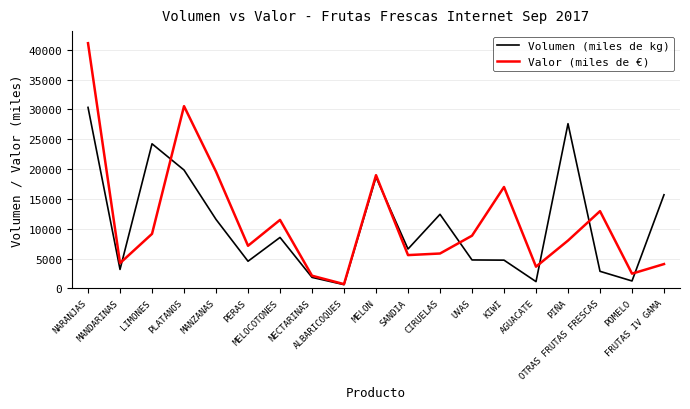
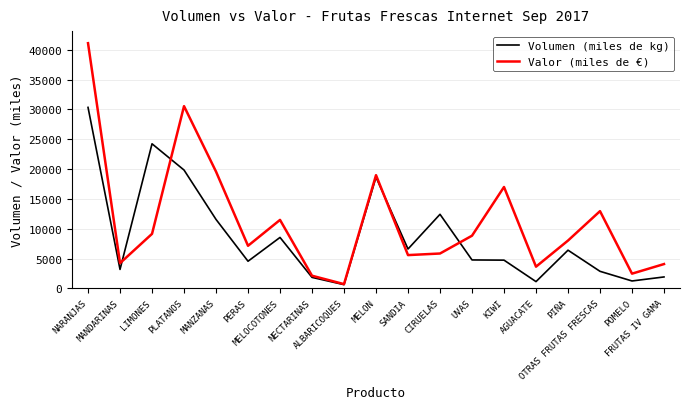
  {
    "Volumen (miles de kg)": {
      "NARANJAS": 30000,
      "MANDARINAS": 3000,
      "LIMONES": 24000,
      "PLATANOS": 20000,
      "MANZANAS": 12000,
      "PERAS": 5000,
      "MELOCOTONES": 9000,
      "SANDIA": 7000,
      "CIRUELAS": 12000,
      "UVAS": 5000,
      "KIWI": 5000,
      "AGUACATE": 1000,
-     "PIÑA": 28000,
+     "PIÑA": 6000,
      "OTRAS FRUTAS FRESCAS": 3000,
      "POMELO": 1000,
-     "FRUTAS IV GAMA": 16000
+     "FRUTAS IV GAMA": 2000
    },
    "Valor (miles de €)": {
      "NARANJAS": 41000,
      "MANDARINAS": 4000,
      "LIMONES": 9000,
      "PLATANOS": 31000,
      "MANZANAS": 20000,
      "PERAS": 7000,
      "MELOCOTONES": 11000,
      "SANDIA": 6000,
      "CIRUELAS": 6000,
      "UVAS": 9000,
      "KIWI": 17000,
      "AGUACATE": 4000,
      "PIÑA": 8000,
      "OTRAS FRUTAS FRESCAS": 13000,
      "POMELO": 2000,
      "FRUTAS IV GAMA": 4000
    }
  }
